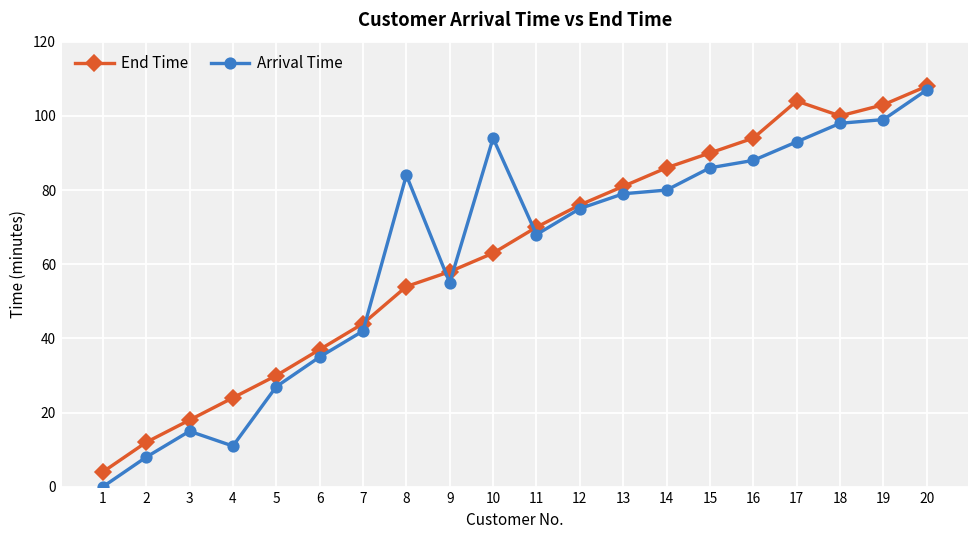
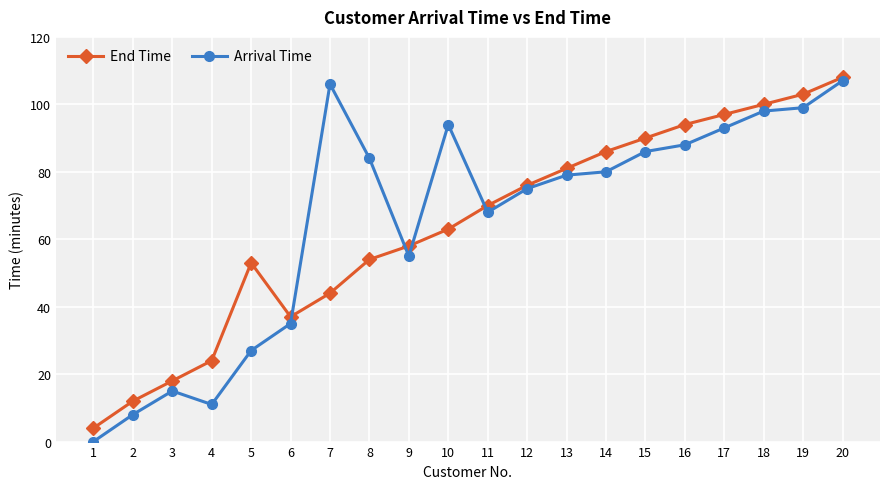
  {
    "End Time": {
      "1": 4,
      "2": 12,
      "3": 18,
      "4": 24,
-     "5": 30,
+     "5": 53,
      "6": 37,
      "7": 44,
      "8": 54,
      "9": 58,
      "10": 63,
      "11": 70,
      "12": 76,
      "13": 81,
      "14": 86,
      "15": 90,
      "16": 94,
-     "17": 104,
+     "17": 97,
      "18": 100,
      "19": 103,
      "20": 108
    },
    "Arrival Time": {
      "1": 0,
      "2": 8,
      "3": 15,
      "4": 11,
      "5": 27,
      "6": 35,
-     "7": 42,
+     "7": 106,
      "8": 84,
      "9": 55,
      "10": 94,
      "11": 68,
      "12": 75,
      "13": 79,
      "14": 80,
      "15": 86,
      "16": 88,
      "17": 93,
      "18": 98,
      "19": 99,
      "20": 107
    }
  }
